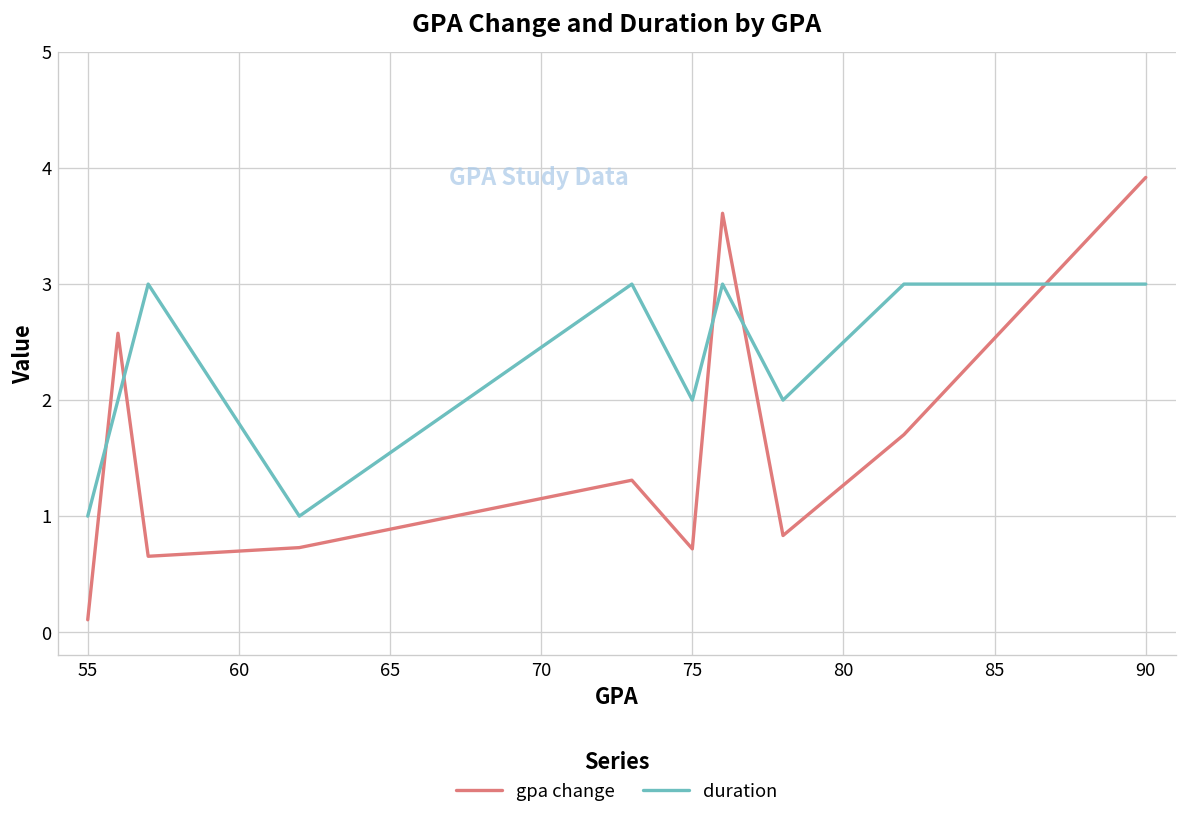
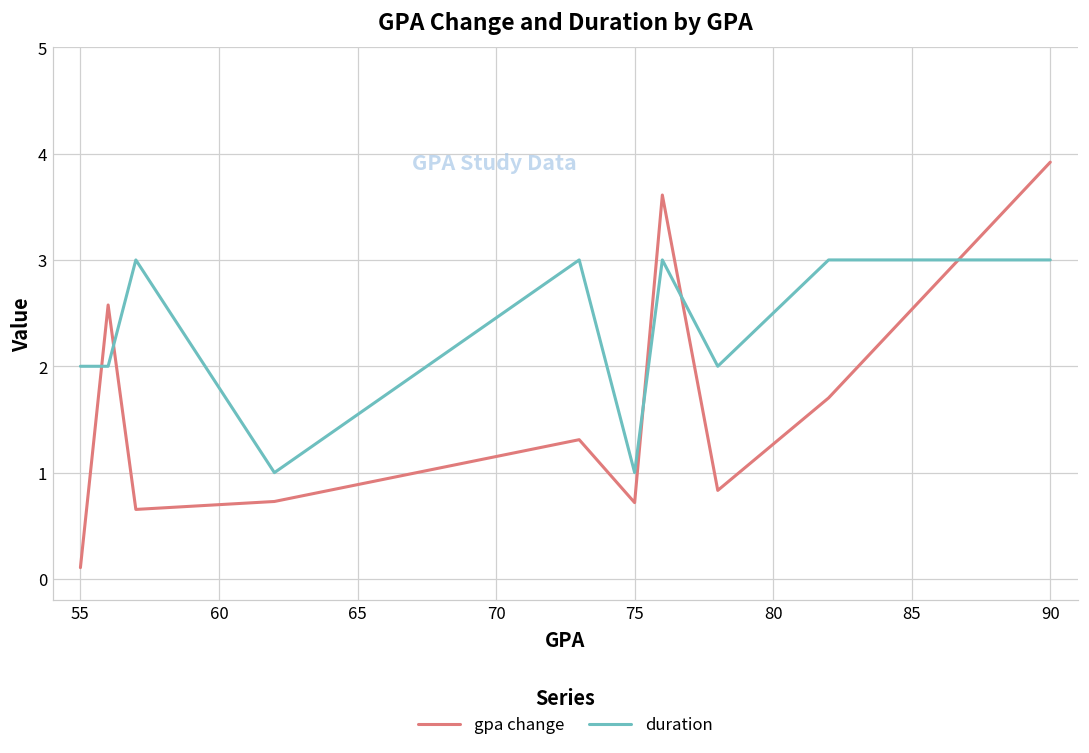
  {
    "gpa change": {
      "55": 0.1,
      "75": 0.7,
      "90": 3.9
    },
    "duration": {
-     "55": 1,
-     "75": 2,
+     "55": 2,
+     "75": 1,
      "90": 3
    }
  }
